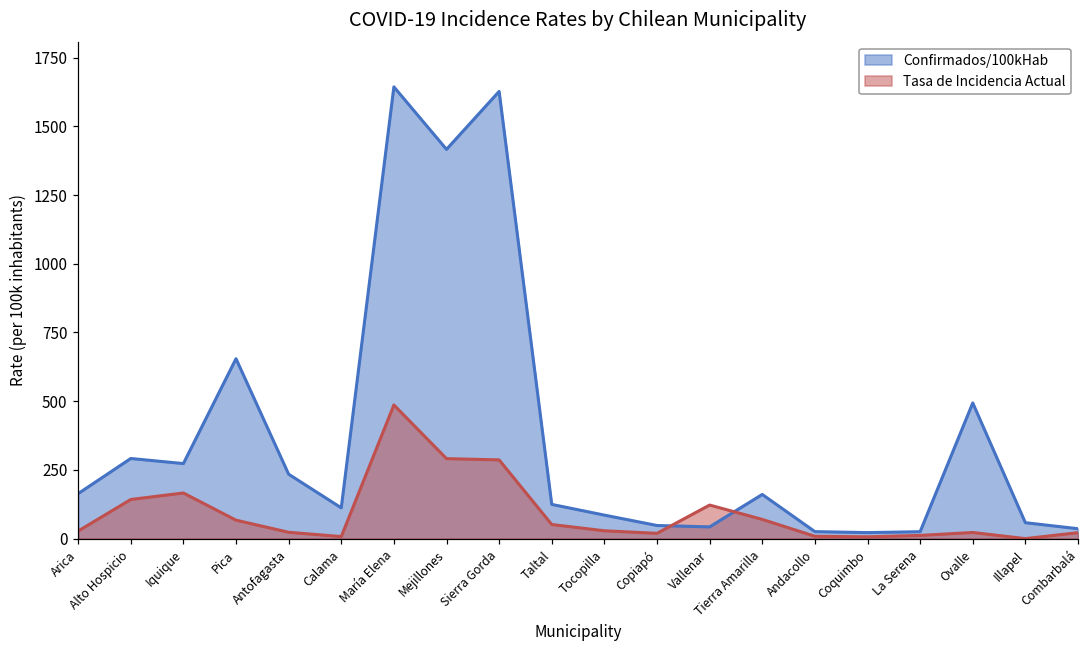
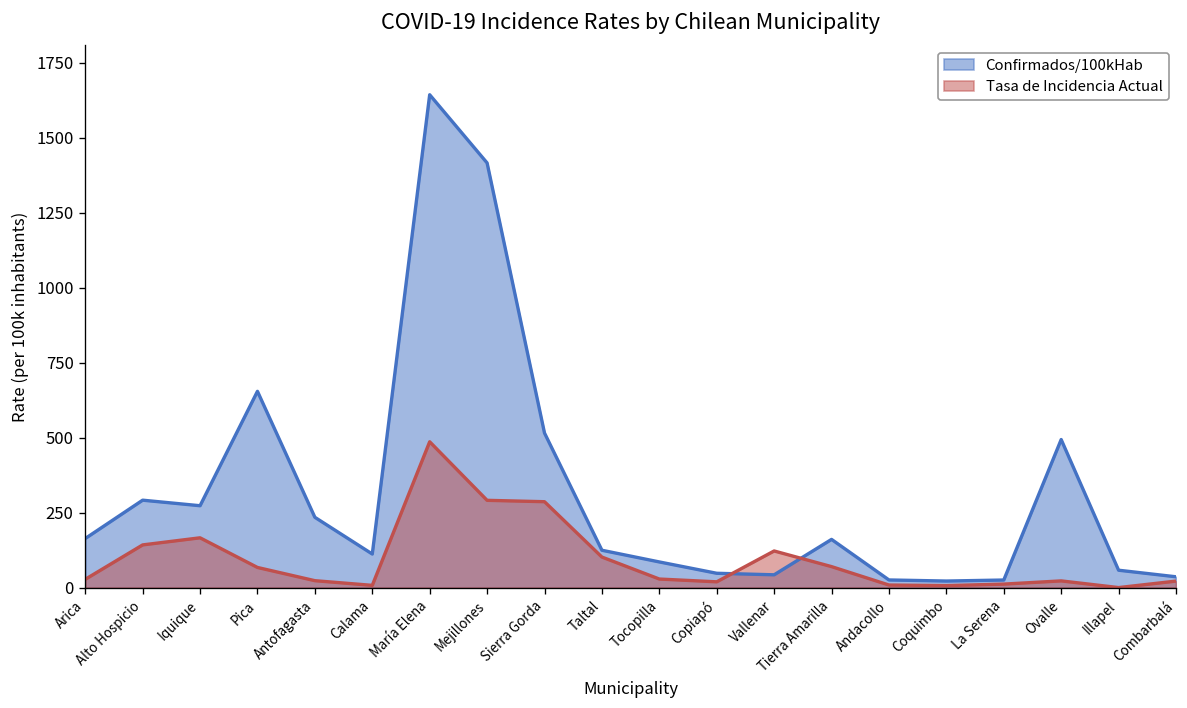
  {
    "Confirmados/100kHab": {
      "Arica": 160,
      "Alto Hospicio": 290,
      "Iquique": 270,
      "Pica": 650,
      "Antofagasta": 230,
      "Calama": 110,
      "María Elena": 1640,
      "Mejillones": 1420,
-     "Sierra Gorda": 1630,
+     "Sierra Gorda": 520,
      "Taltal": 120,
      "Tocopilla": 90,
      "Copiapó": 50,
      "Vallenar": 40,
      "Tierra Amarilla": 160,
      "Andacollo": 30,
      "Coquimbo": 20,
      "La Serena": 30,
      "Ovalle": 490,
      "Illapel": 60,
      "Combarbalá": 40
    },
    "Tasa de Incidencia Actual": {
      "Arica": 30,
      "Alto Hospicio": 140,
      "Iquique": 170,
      "Pica": 70,
      "Antofagasta": 20,
      "Calama": 10,
      "María Elena": 490,
      "Mejillones": 290,
      "Sierra Gorda": 290,
-     "Taltal": 50,
+     "Taltal": 100,
      "Tocopilla": 30,
      "Copiapó": 20,
      "Vallenar": 120,
      "Tierra Amarilla": 70,
      "Andacollo": 10,
      "Coquimbo": 10,
      "La Serena": 10,
      "Ovalle": 20,
      "Illapel": 0,
      "Combarbalá": 20
    }
  }
